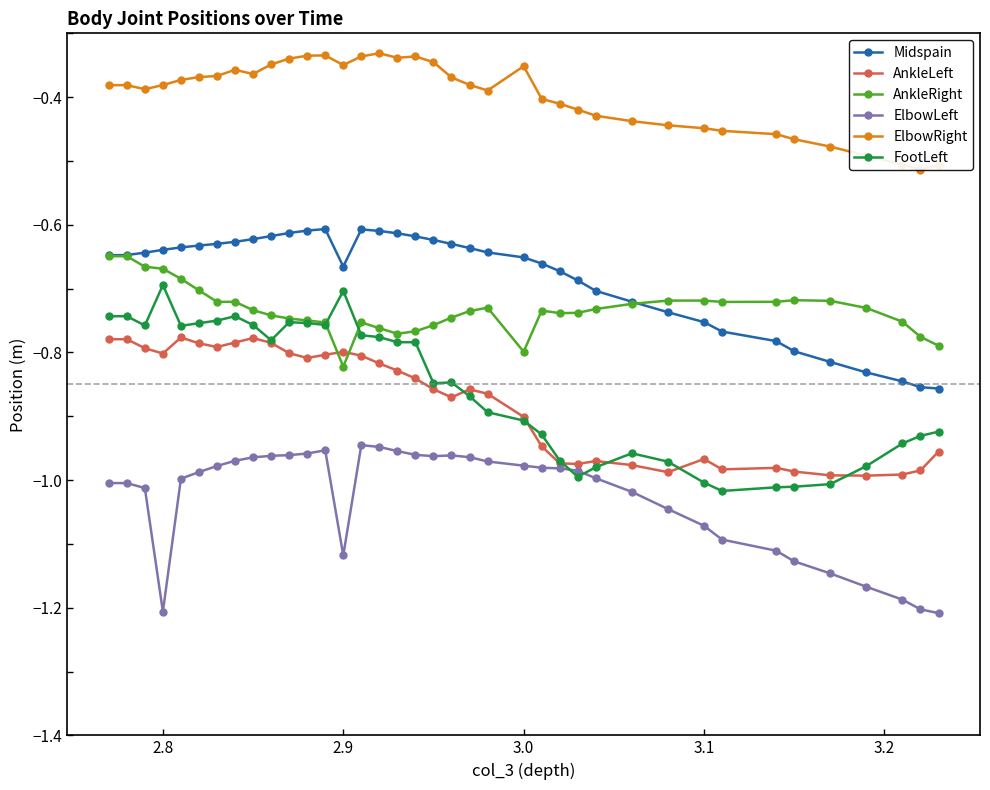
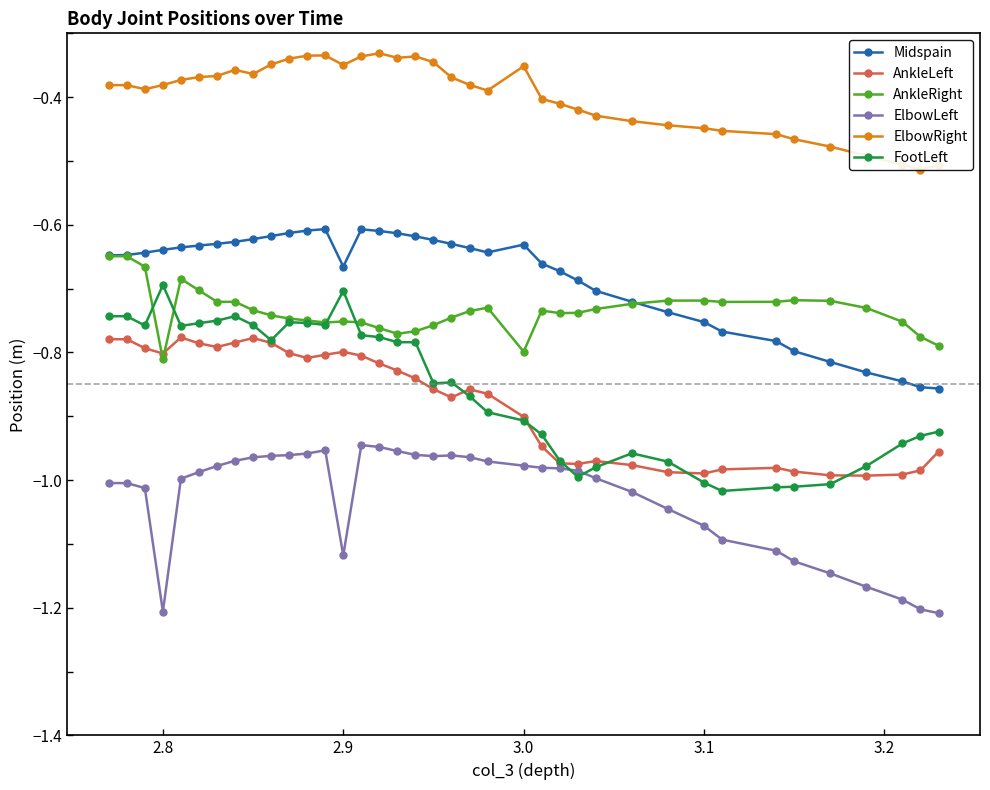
  {
    "Midspain": {
      "2.8": -0.64,
      "2.9": -0.67,
-     "3.0": -0.65,
+     "3.0": -0.63,
      "3.1": -0.75
    },
    "AnkleLeft": {
      "2.8": -0.80,
      "2.9": -0.80,
      "3.0": -0.90,
-     "3.1": -0.97
+     "3.1": -0.99
    },
    "AnkleRight": {
-     "2.8": -0.67,
-     "2.9": -0.82,
+     "2.8": -0.81,
+     "2.9": -0.75,
      "3.0": -0.80,
      "3.1": -0.72
    },
    "ElbowLeft": {
      "2.8": -1.21,
      "2.9": -1.12,
      "3.0": -0.98,
      "3.1": -1.07
    },
    "ElbowRight": {
      "2.8": -0.38,
      "2.9": -0.35,
      "3.0": -0.35,
      "3.1": -0.45
    },
    "FootLeft": {
      "2.8": -0.69,
      "2.9": -0.70,
      "3.0": -0.91,
      "3.1": -1.00
    }
  }
